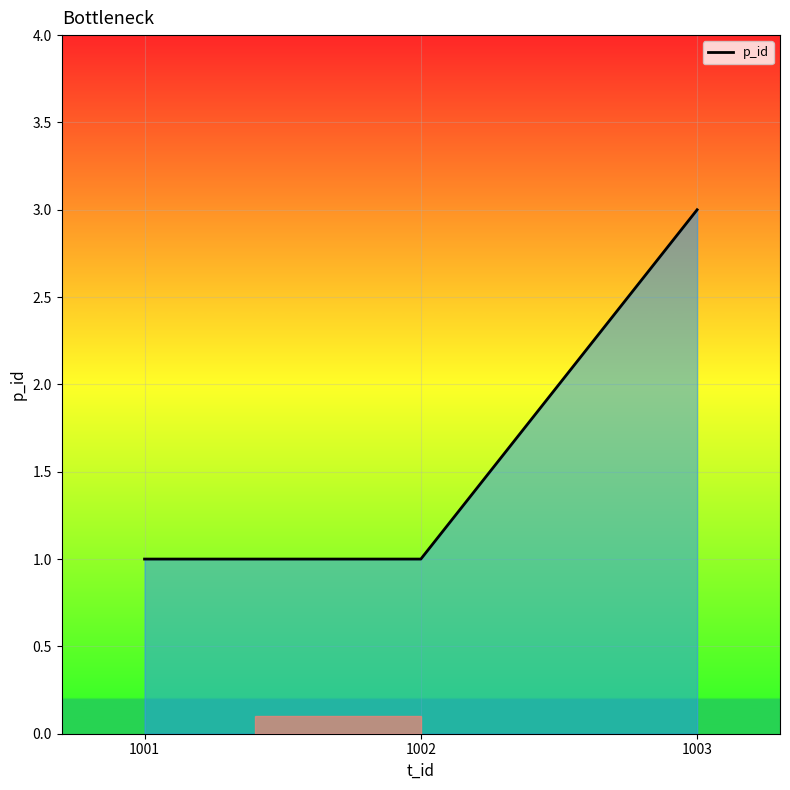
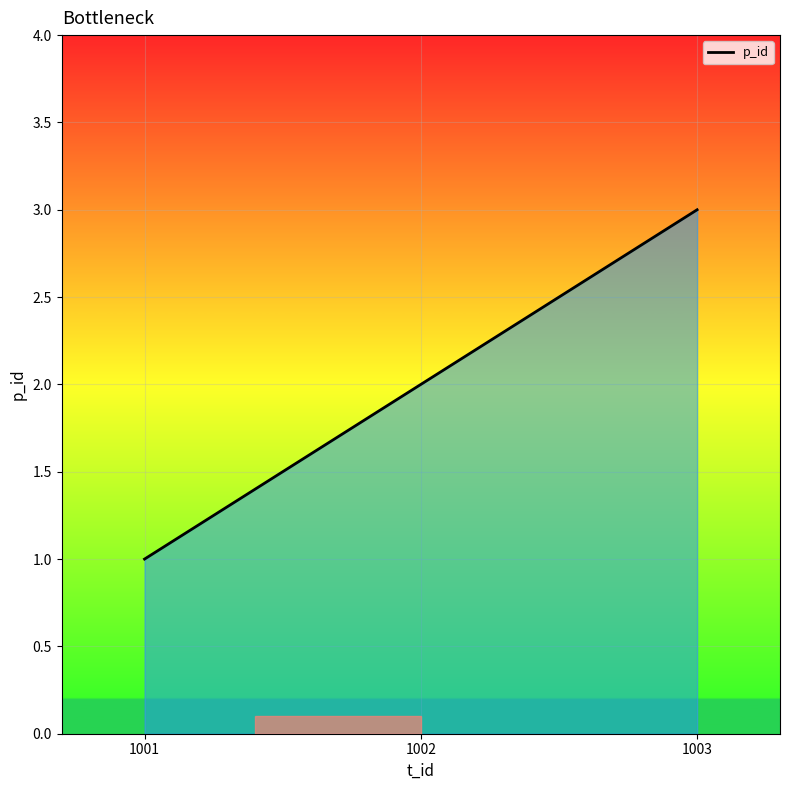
  {
    "1001": 1,
-   "1002": 1,
+   "1002": 2,
    "1003": 3
  }
